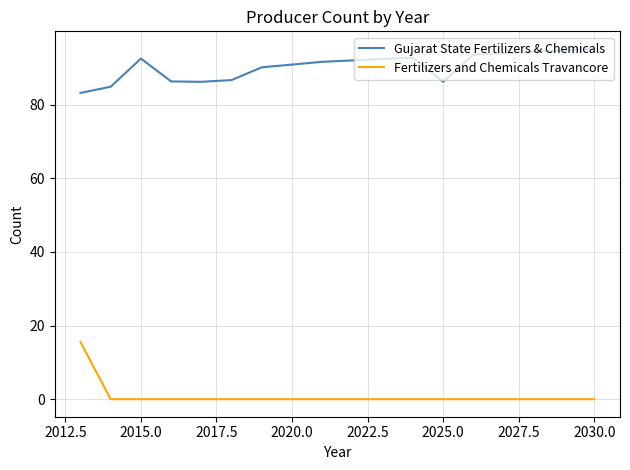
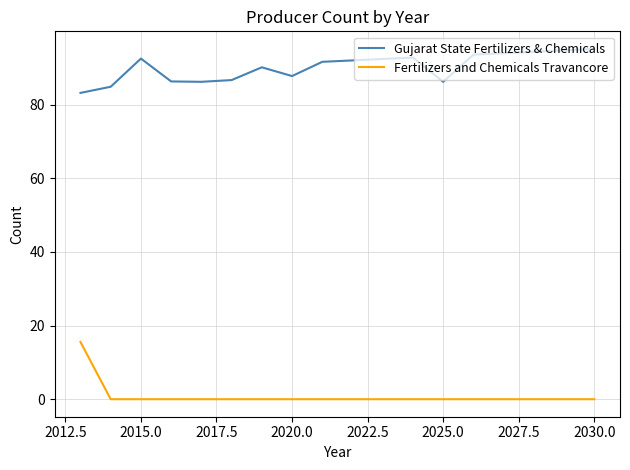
  {
    "Gujarat State Fertilizers & Chemicals": {
      "2015.0": 93,
-     "2020.0": 91,
+     "2020.0": 88,
      "2025.0": 86
    },
    "Fertilizers and Chemicals Travancore": {
      "2015.0": 0,
      "2020.0": 0,
      "2025.0": 0,
      "2030.0": 0
    }
  }
